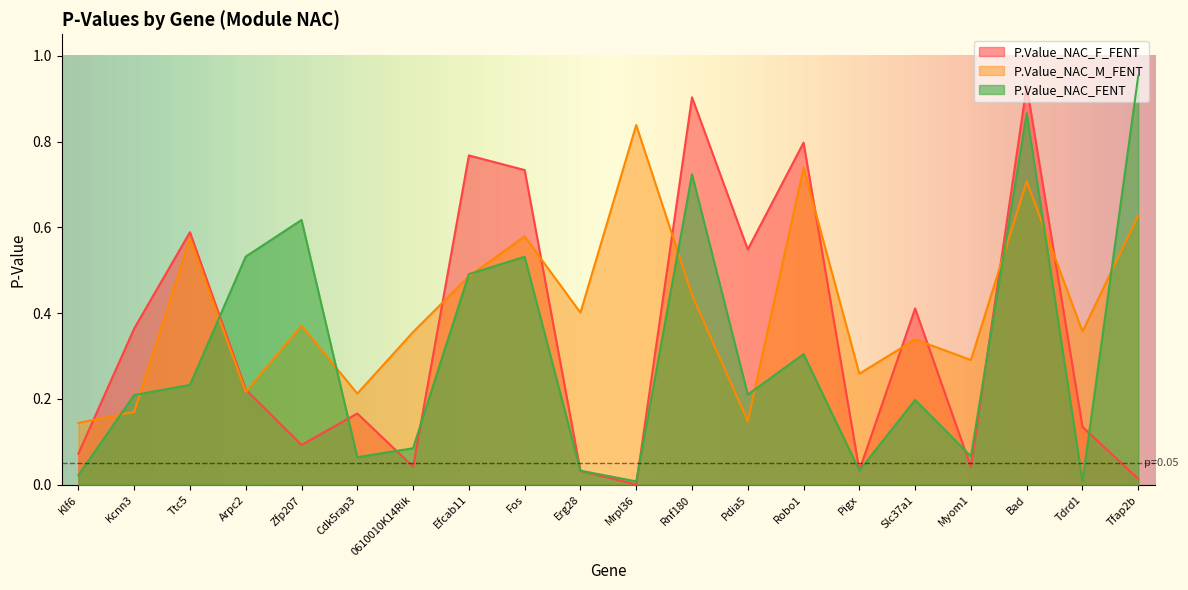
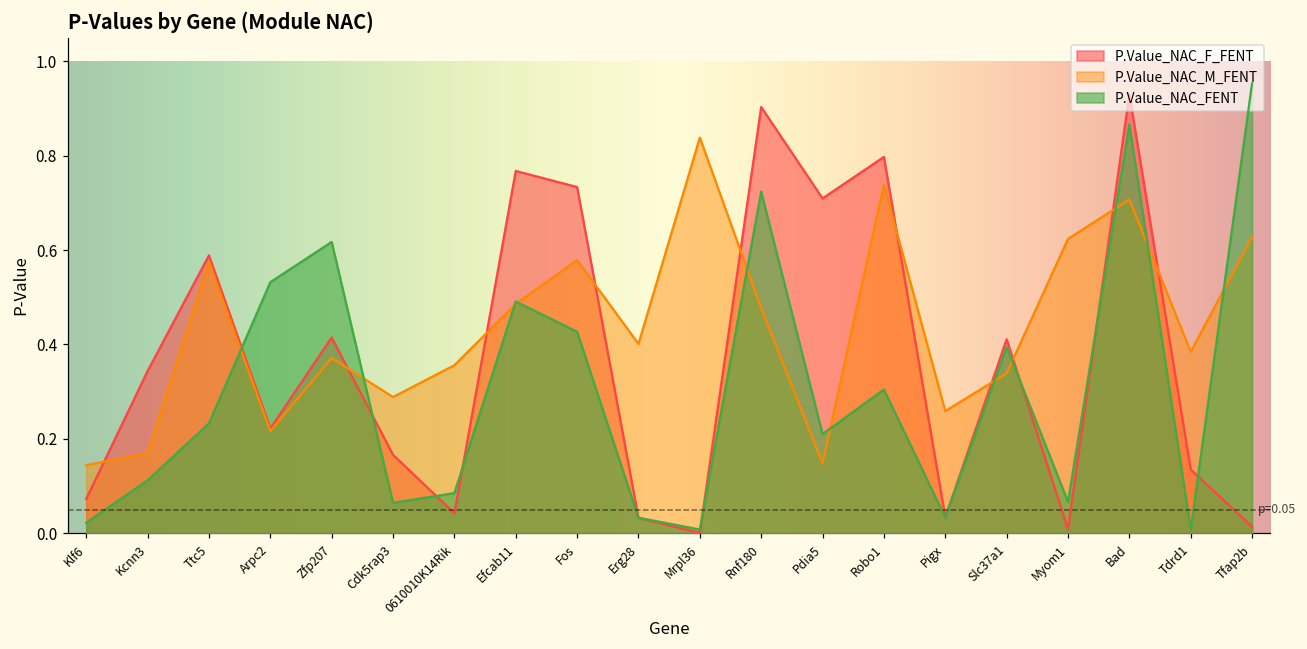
  {
    "P.Value_NAC_F_FENT": {
      "Klf6": 0.07,
-     "Kcnn3": 0.36,
+     "Kcnn3": 0.34,
      "Ttc5": 0.59,
-     "Zfp207": 0.09,
+     "Zfp207": 0.41,
      "Cdk5rap3": 0.17,
      "0610010K14Rik": 0.04,
      "Efcab11": 0.77,
      "Fos": 0.73,
      "Mrpl36": 0.00,
      "Rnf180": 0.90,
-     "Pdia5": 0.55,
+     "Pdia5": 0.71,
      "Robo1": 0.80,
      "Slc37a1": 0.41,
-     "Myom1": 0.04,
+     "Myom1": 0.01,
      "Tdrd1": 0.14
    },
    "P.Value_NAC_M_FENT": {
      "Klf6": 0.14,
      "Kcnn3": 0.17,
      "Ttc5": 0.57,
      "Zfp207": 0.37,
-     "Cdk5rap3": 0.21,
+     "Cdk5rap3": 0.29,
      "0610010K14Rik": 0.36,
      "Fos": 0.58,
      "Erg28": 0.40,
      "Mrpl36": 0.84,
-     "Rnf180": 0.44,
+     "Rnf180": 0.48,
      "Pdia5": 0.15,
      "Robo1": 0.74,
      "Pigx": 0.26,
      "Slc37a1": 0.34,
-     "Myom1": 0.29,
+     "Myom1": 0.62,
      "Bad": 0.71,
-     "Tdrd1": 0.36,
+     "Tdrd1": 0.38,
      "Tfap2b": 0.63
    },
    "P.Value_NAC_FENT": {
      "Klf6": 0.02,
-     "Kcnn3": 0.21,
+     "Kcnn3": 0.11,
      "Ttc5": 0.23,
      "Arpc2": 0.53,
      "Zfp207": 0.62,
      "Cdk5rap3": 0.06,
      "0610010K14Rik": 0.09,
-     "Fos": 0.53,
+     "Fos": 0.43,
      "Mrpl36": 0.01,
      "Rnf180": 0.72,
      "Pdia5": 0.21,
      "Robo1": 0.30,
-     "Slc37a1": 0.20,
+     "Slc37a1": 0.39,
      "Myom1": 0.07,
      "Bad": 0.87,
      "Tdrd1": 0.01
    }
  }
